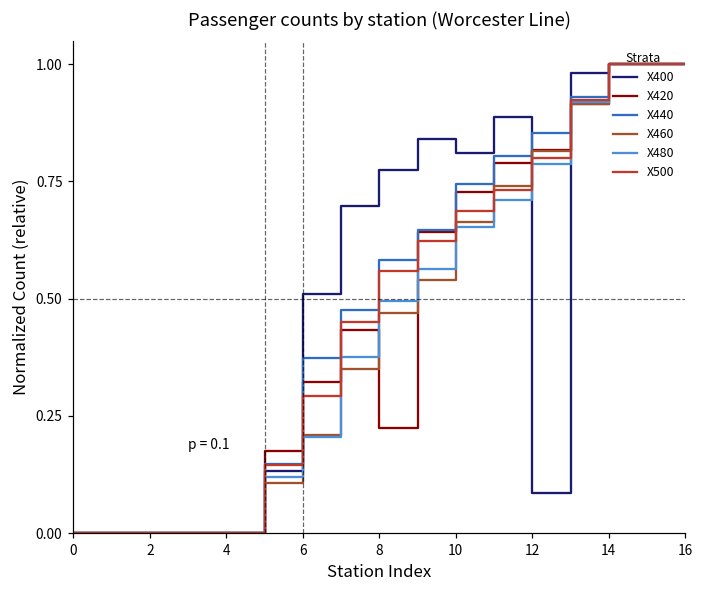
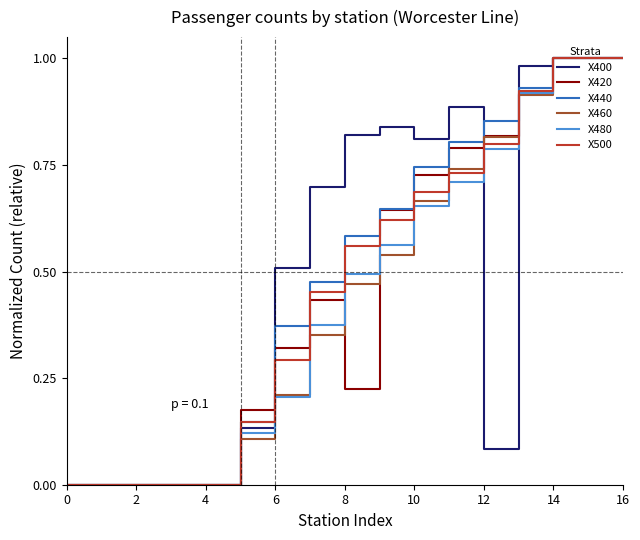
  {
    "X400": {
      "6": 0.51,
-     "8": 0.77,
+     "8": 0.82,
      "10": 0.81,
      "12": 0.08
    },
    "X420": {
      "6": 0.32,
      "8": 0.22,
      "10": 0.73
    }
  }
